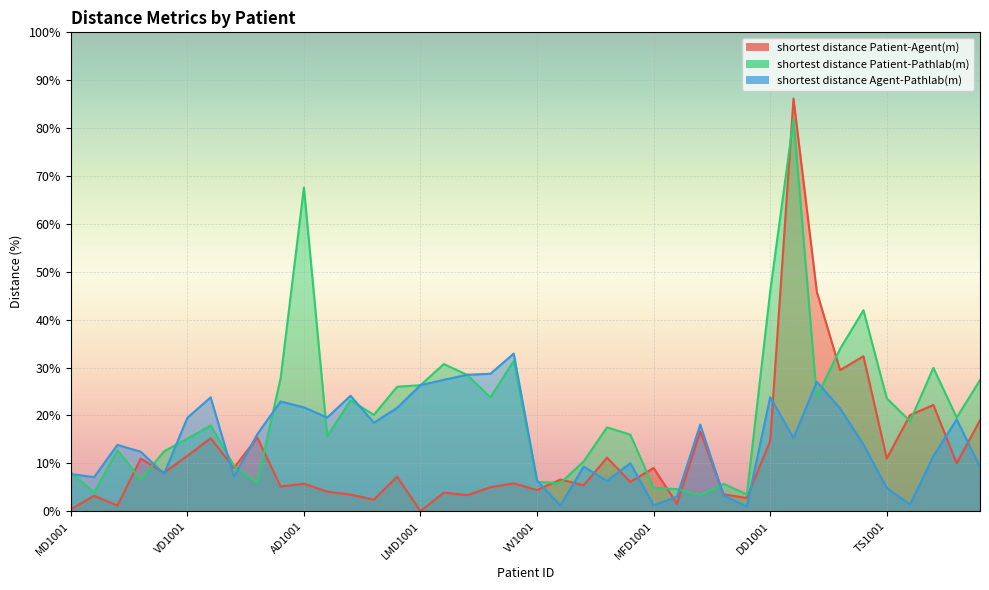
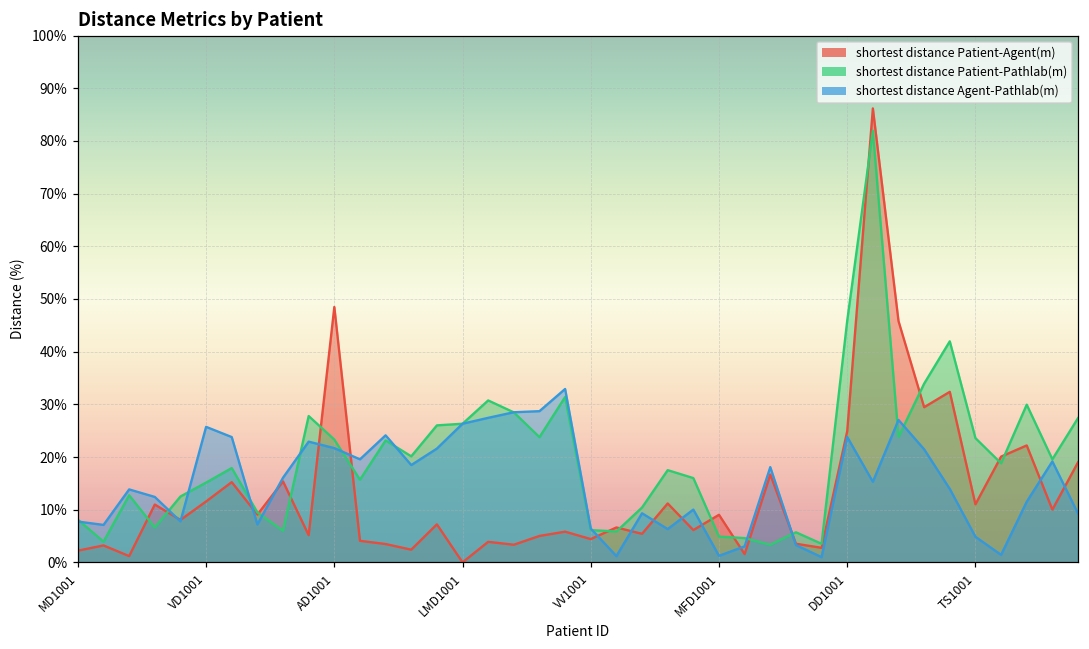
  {
    "shortest distance Patient-Agent(m)": {
-     "MD1001": "0%",
+     "MD1001": "2%",
      "VD1001": "12%",
-     "AD1001": "6%",
+     "AD1001": "48%",
      "LMD1001": "0%",
      "VV1001": "4%",
      "MFD1001": "9%",
-     "DD1001": "15%",
+     "DD1001": "25%",
      "TS1001": "11%"
    },
    "shortest distance Patient-Pathlab(m)": {
      "VD1001": "15%",
-     "AD1001": "68%",
+     "AD1001": "23%",
      "MFD1001": "5%",
      "DD1001": "46%",
      "TS1001": "24%"
    },
    "shortest distance Agent-Pathlab(m)": {
-     "VD1001": "20%",
+     "VD1001": "26%",
      "AD1001": "22%",
      "MFD1001": "1%",
      "DD1001": "24%",
      "TS1001": "5%"
    }
  }
